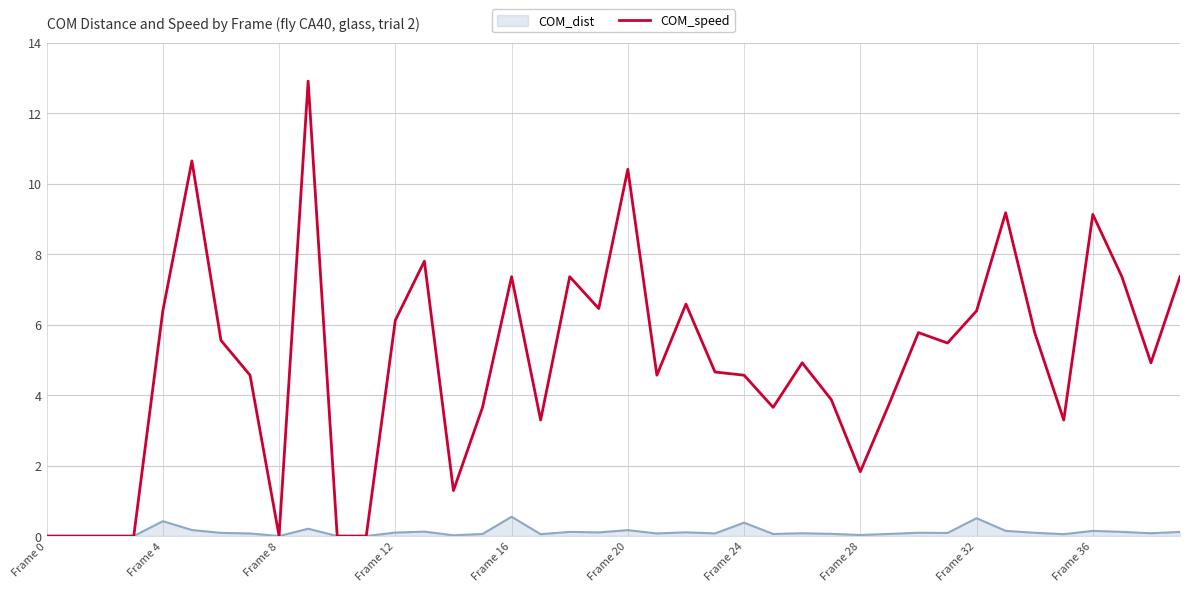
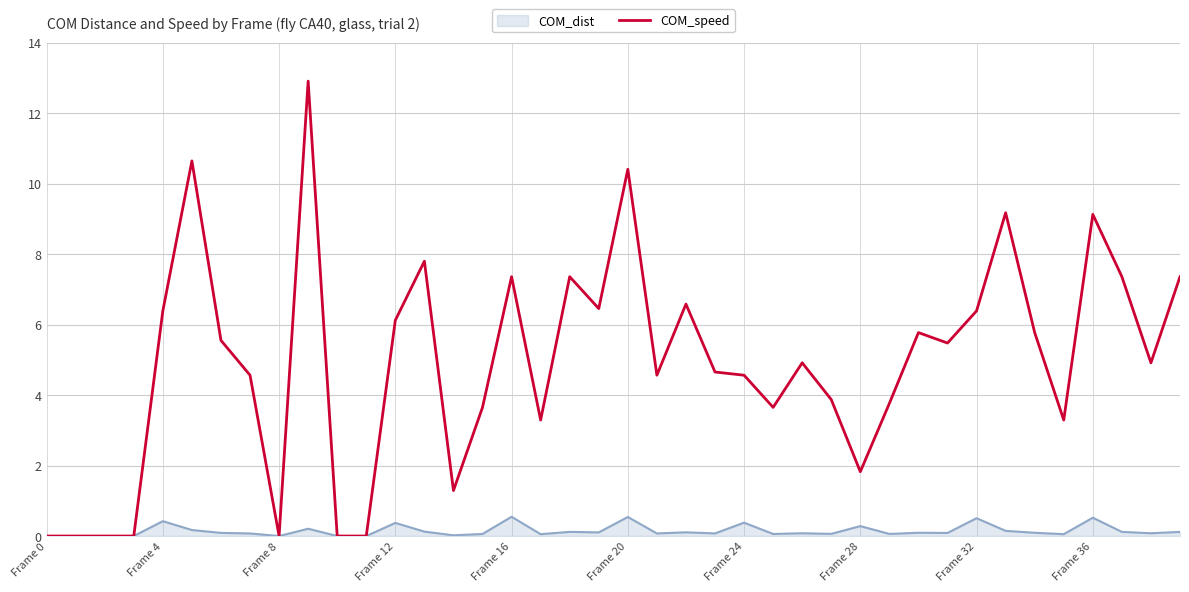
  {
    "COM_dist": {
      "Frame 4": 0.4,
-     "Frame 12": 0.1,
+     "Frame 12": 0.4,
      "Frame 16": 0.5,
-     "Frame 20": 0.2,
+     "Frame 20": 0.5,
      "Frame 24": 0.4,
-     "Frame 28": 0.0,
+     "Frame 28": 0.3,
      "Frame 32": 0.5,
-     "Frame 36": 0.1
+     "Frame 36": 0.5
    },
    "COM_speed": {
      "Frame 4": 6.4,
      "Frame 12": 6.1,
      "Frame 16": 7.4,
      "Frame 20": 10.4,
      "Frame 24": 4.6,
      "Frame 28": 1.8,
      "Frame 32": 6.4,
      "Frame 36": 9.1
    }
  }
